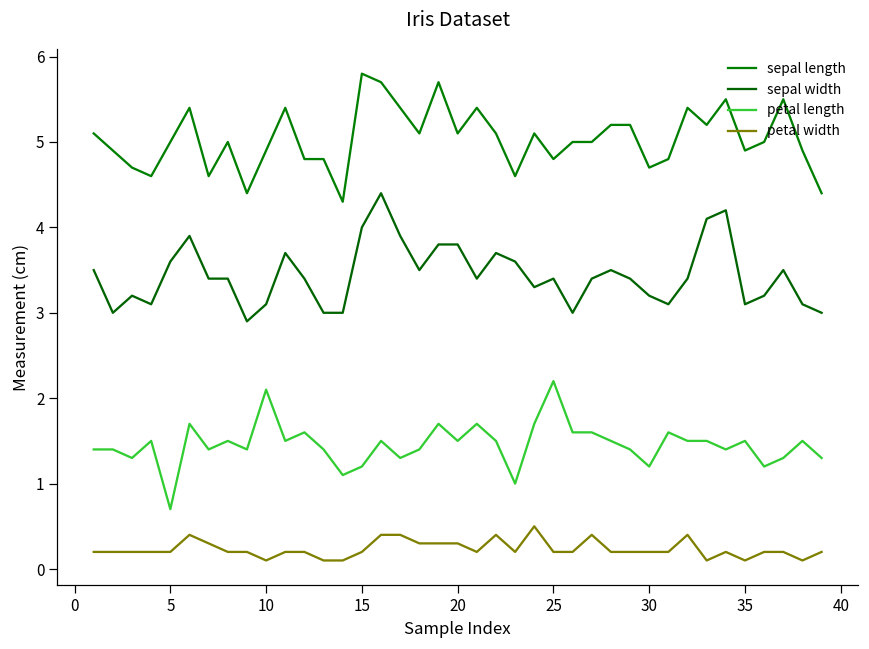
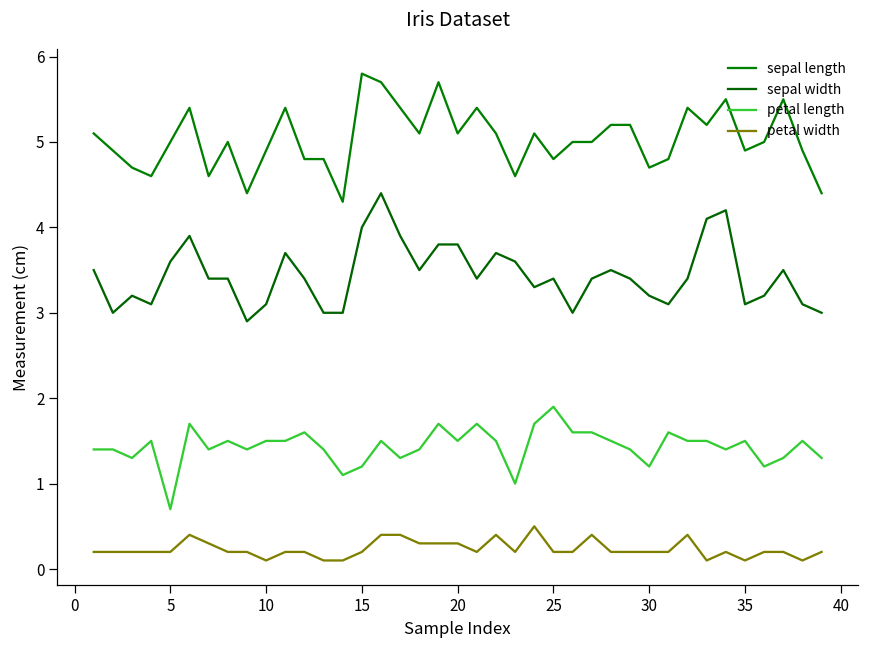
  {
    "petal length": {
      "5": 0.7,
-     "10": 2.1,
+     "10": 1.5,
      "15": 1.2,
      "20": 1.5,
-     "25": 2.2,
+     "25": 1.9,
      "30": 1.2,
      "35": 1.5
    },
    "petal width": {
      "5": 0.2,
      "10": 0.1,
      "15": 0.2,
      "20": 0.3,
      "25": 0.2,
      "30": 0.2,
      "35": 0.1
    }
  }
